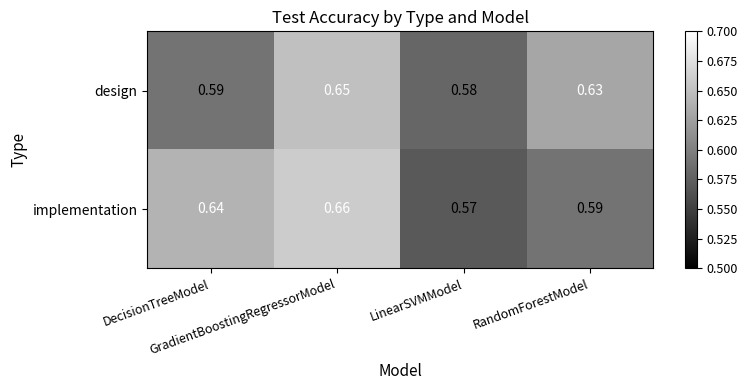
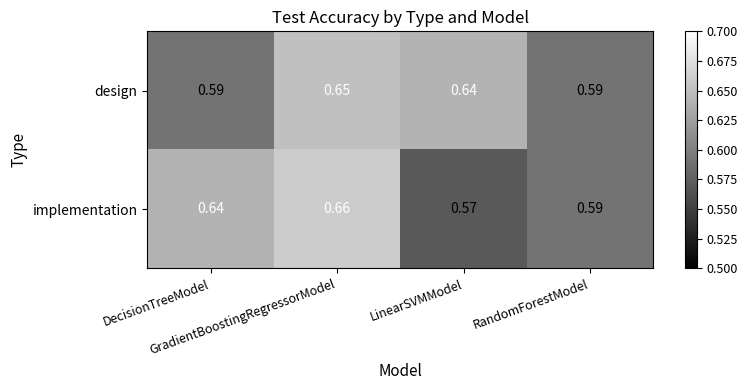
  {
    "design": {
      "DecisionTreeModel": 0.59,
      "GradientBoostingRegressorModel": 0.65,
-     "LinearSVMModel": 0.58,
-     "RandomForestModel": 0.63
+     "LinearSVMModel": 0.64,
+     "RandomForestModel": 0.59
    },
    "implementation": {
      "DecisionTreeModel": 0.64,
      "GradientBoostingRegressorModel": 0.66,
      "LinearSVMModel": 0.57,
      "RandomForestModel": 0.59
    }
  }
